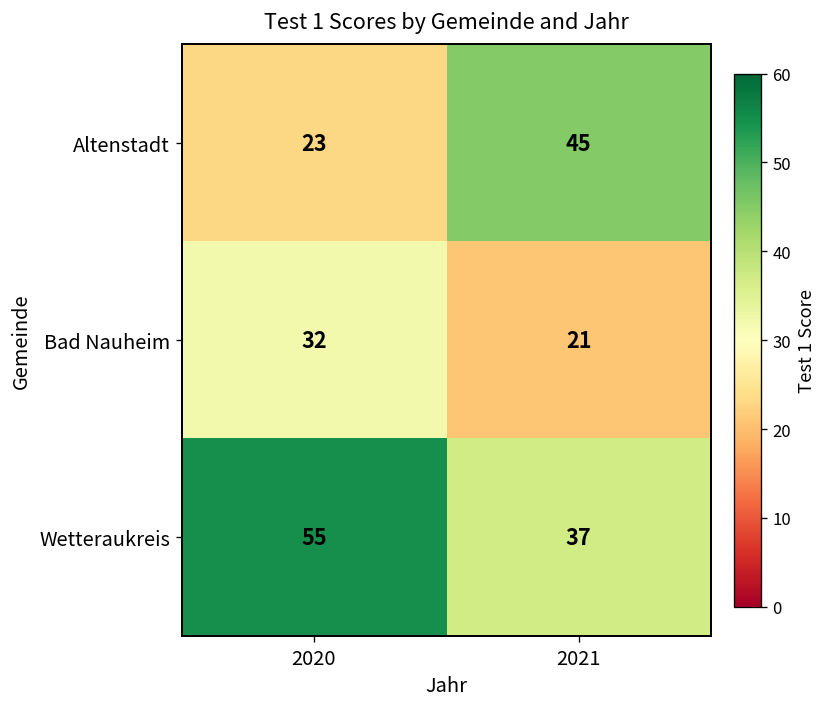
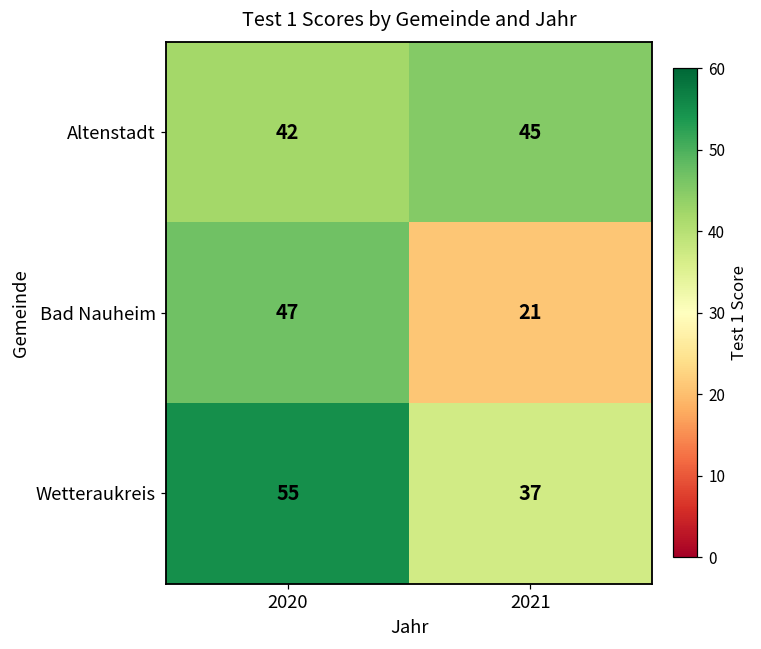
  {
    "Altenstadt": {
-     "2020": 23,
+     "2020": 42,
      "2021": 45
    },
    "Bad Nauheim": {
-     "2020": 32,
+     "2020": 47,
      "2021": 21
    },
    "Wetteraukreis": {
      "2020": 55,
      "2021": 37
    }
  }
